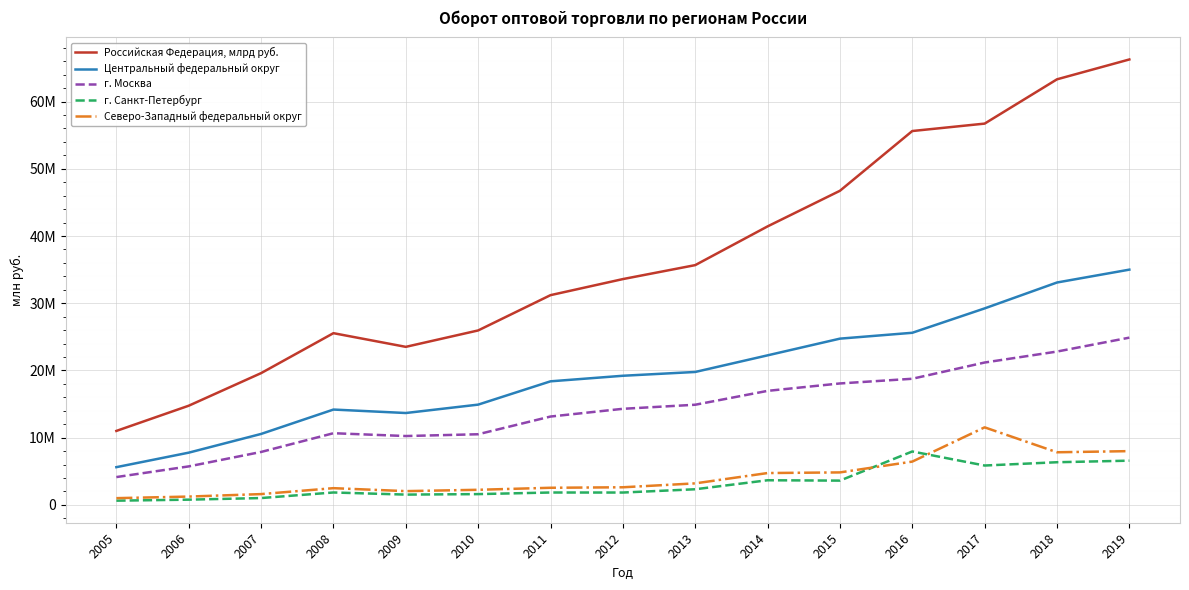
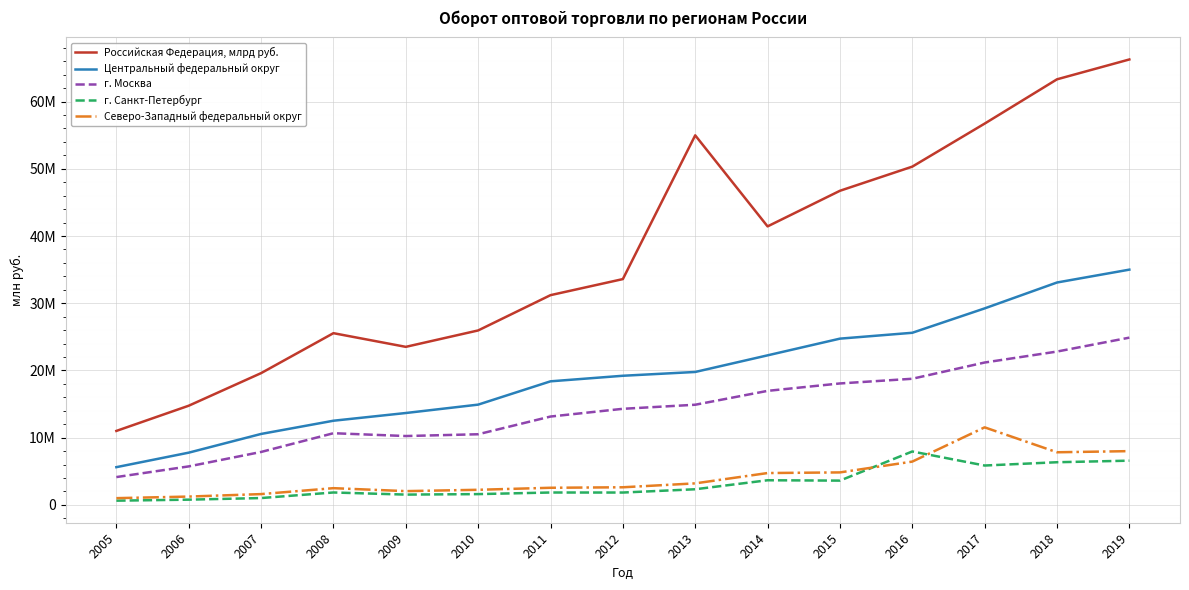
  {
    "Российская Федерация, млрд руб.": {
      "2005": 11000000,
      "2006": 15000000,
      "2007": 20000000,
      "2008": 26000000,
      "2009": 24000000,
      "2010": 26000000,
      "2011": 31000000,
      "2012": 34000000,
-     "2013": 36000000,
+     "2013": 55000000,
      "2014": 41000000,
      "2015": 47000000,
-     "2016": 56000000,
+     "2016": 50000000,
      "2017": 57000000,
      "2018": 63000000,
      "2019": 66000000
    },
    "Центральный федеральный округ": {
      "2005": 6000000,
      "2006": 8000000,
      "2007": 11000000,
-     "2008": 14000000,
+     "2008": 13000000,
      "2009": 14000000,
      "2010": 15000000,
      "2011": 18000000,
      "2012": 19000000,
      "2013": 20000000,
      "2014": 22000000,
      "2015": 25000000,
      "2016": 26000000,
      "2017": 29000000,
      "2018": 33000000,
      "2019": 35000000
    },
    "г. Москва": {
      "2005": 4000000,
      "2006": 6000000,
      "2007": 8000000,
      "2008": 11000000,
      "2009": 10000000,
      "2010": 11000000,
      "2011": 13000000,
      "2012": 14000000,
      "2013": 15000000,
      "2014": 17000000,
      "2015": 18000000,
      "2016": 19000000,
      "2017": 21000000,
      "2018": 23000000,
      "2019": 25000000
    },
    "г. Санкт-Петербург": {
      "2006": 1000000,
      "2007": 1000000,
      "2008": 2000000,
      "2009": 2000000,
      "2010": 2000000,
      "2011": 2000000,
      "2012": 2000000,
      "2013": 2000000,
      "2014": 4000000,
      "2015": 4000000,
      "2016": 8000000,
      "2017": 6000000,
      "2018": 6000000,
      "2019": 7000000
    },
    "Северо-Западный федеральный округ": {
      "2006": 1000000,
      "2007": 2000000,
      "2008": 2000000,
      "2009": 2000000,
      "2010": 2000000,
      "2011": 3000000,
      "2012": 3000000,
      "2013": 3000000,
      "2014": 5000000,
      "2015": 5000000,
      "2016": 6000000,
      "2017": 12000000,
      "2018": 8000000,
      "2019": 8000000
    }
  }
